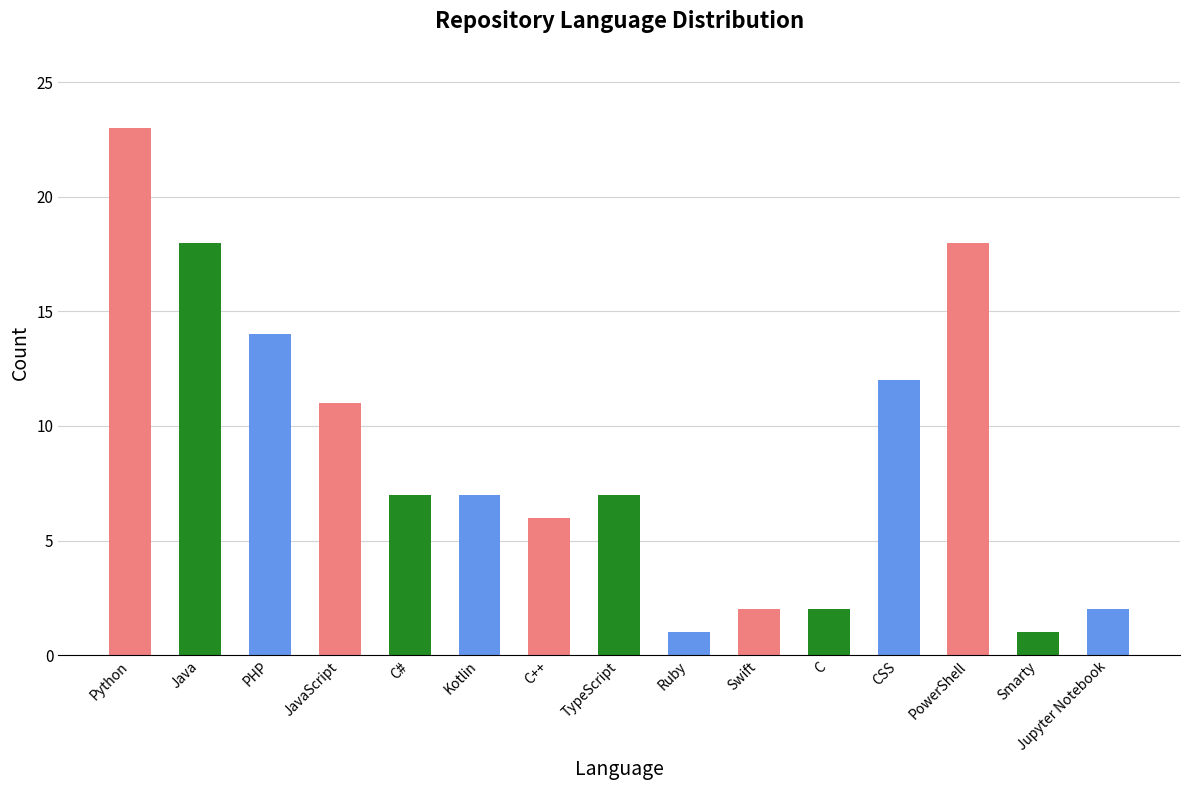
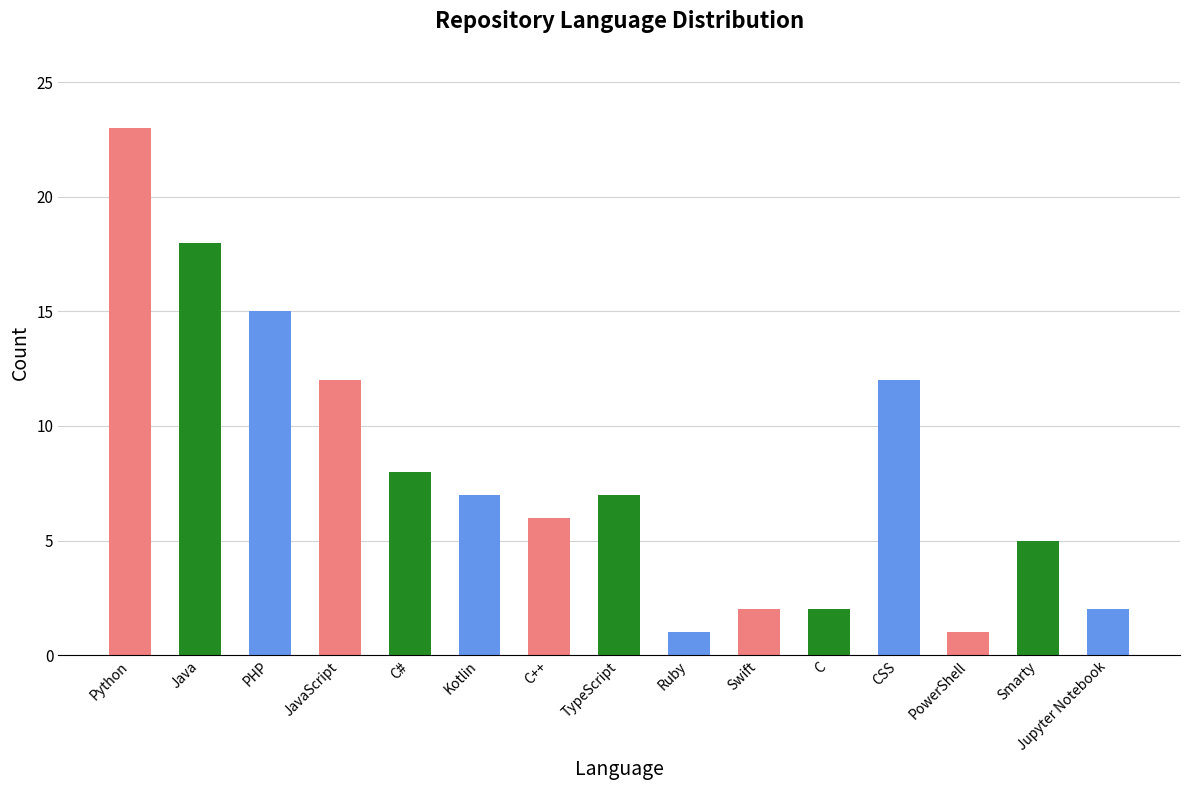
  {
    "Python": 23,
    "Java": 18,
-   "PHP": 14,
-   "JavaScript": 11,
-   "C#": 7,
+   "PHP": 15,
+   "JavaScript": 12,
+   "C#": 8,
    "Kotlin": 7,
    "C++": 6,
    "TypeScript": 7,
    "Ruby": 1,
    "Swift": 2,
    "C": 2,
    "CSS": 12,
-   "PowerShell": 18,
-   "Smarty": 1,
+   "PowerShell": 1,
+   "Smarty": 5,
    "Jupyter Notebook": 2
  }
